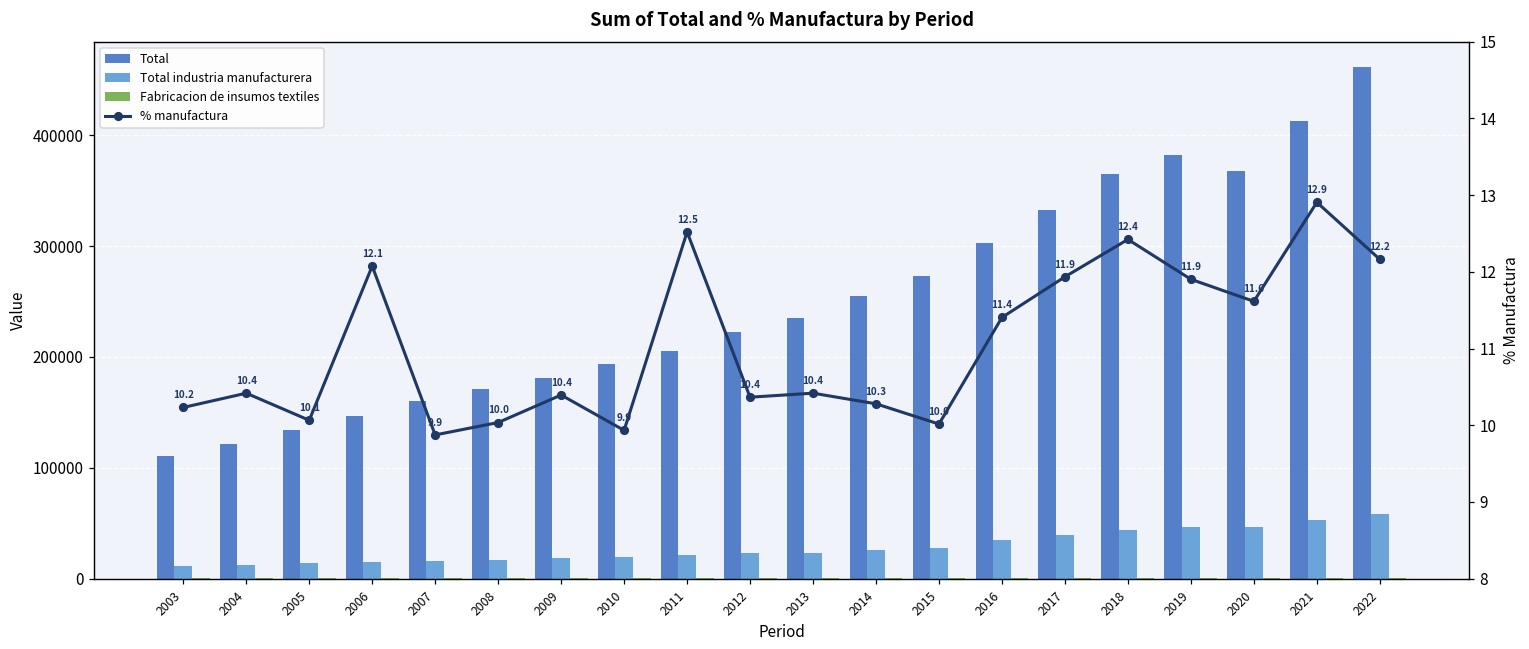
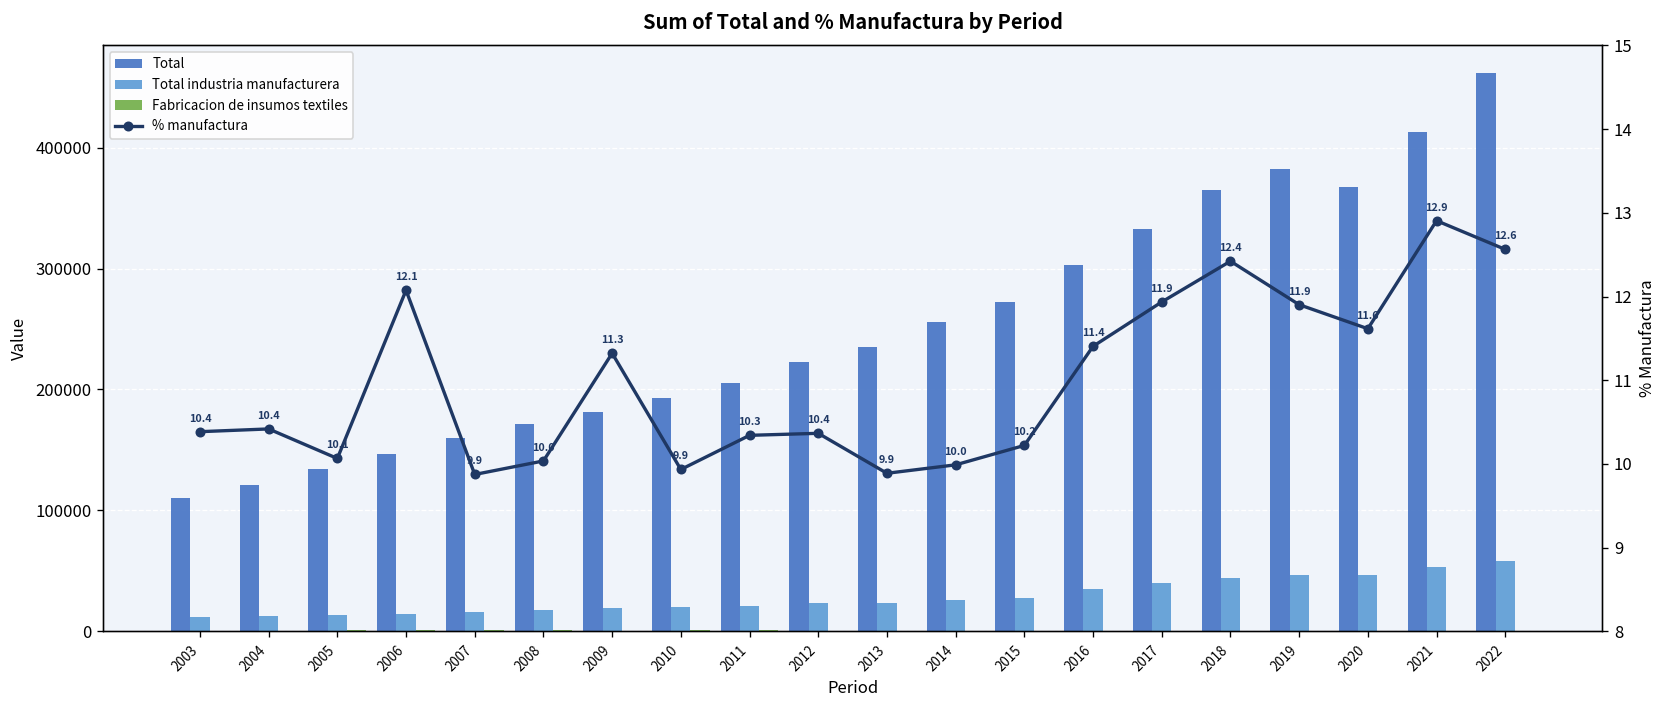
  {
    "% manufactura": {
-     "2003": 10.2,
+     "2003": 10.4,
      "2004": 10.4,
      "2005": 10.1,
      "2006": 12.1,
      "2007": 9.9,
      "2008": 10.0,
-     "2009": 10.4,
+     "2009": 11.3,
      "2010": 9.9,
-     "2011": 12.5,
+     "2011": 10.3,
      "2012": 10.4,
-     "2013": 10.4,
-     "2014": 10.3,
-     "2015": 10.0,
+     "2013": 9.9,
+     "2014": 10.0,
+     "2015": 10.2,
      "2016": 11.4,
      "2017": 11.9,
      "2018": 12.4,
      "2019": 11.9,
      "2020": 11.6,
      "2021": 12.9,
-     "2022": 12.2
+     "2022": 12.6
    }
  }
